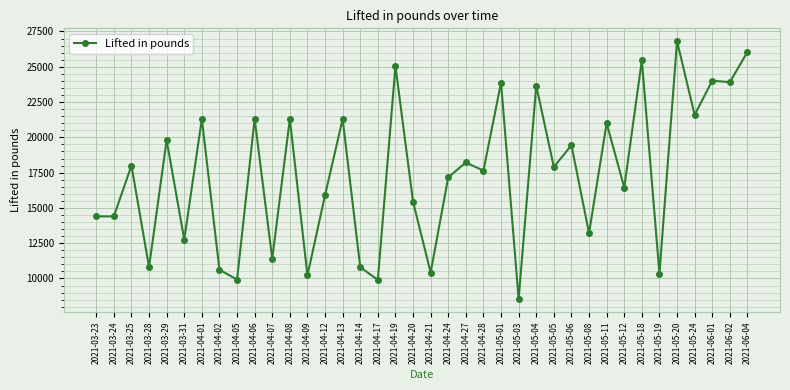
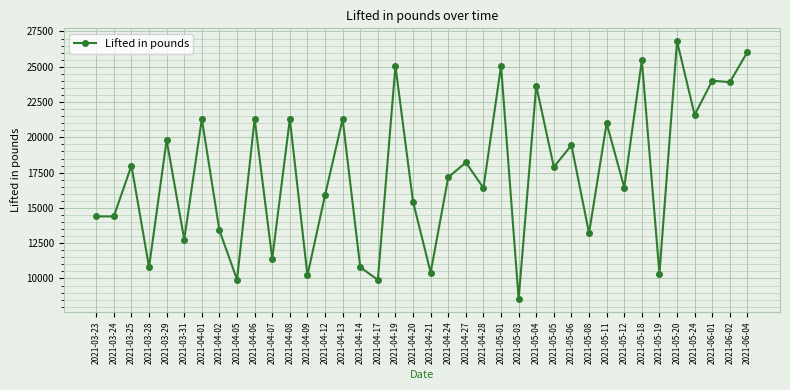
  {
    "2021-03-23": 14400,
    "2021-03-24": 14400,
    "2021-03-25": 18000,
    "2021-03-28": 10800,
    "2021-03-29": 19800,
    "2021-03-31": 12800,
    "2021-04-01": 21300,
-   "2021-04-02": 10600,
+   "2021-04-02": 13400,
    "2021-04-05": 9900,
    "2021-04-06": 21300,
    "2021-04-07": 11400,
    "2021-04-08": 21300,
    "2021-04-09": 10200,
    "2021-04-12": 15900,
    "2021-04-13": 21300,
    "2021-04-14": 10800,
    "2021-04-17": 9900,
    "2021-04-19": 25100,
    "2021-04-20": 15400,
    "2021-04-21": 10400,
    "2021-04-24": 17200,
    "2021-04-27": 18200,
-   "2021-04-28": 17600,
-   "2021-05-01": 23900,
+   "2021-04-28": 16400,
+   "2021-05-01": 25100,
    "2021-05-03": 8500,
    "2021-05-04": 23700,
    "2021-05-05": 17900,
    "2021-05-06": 19400,
    "2021-05-08": 13200,
    "2021-05-11": 21000,
    "2021-05-12": 16400,
    "2021-05-18": 25500,
    "2021-05-19": 10400,
    "2021-05-20": 26800,
    "2021-05-24": 21600,
    "2021-06-01": 24000,
    "2021-06-02": 23900,
    "2021-06-04": 26100
  }
